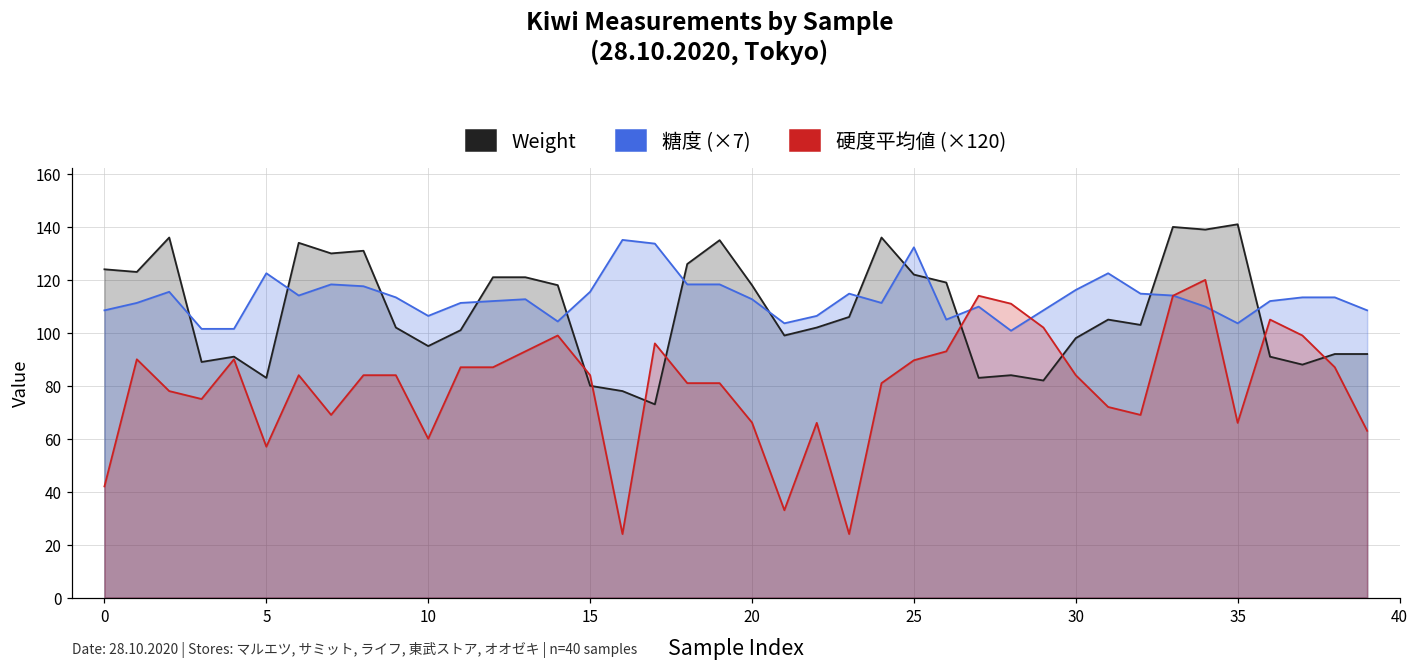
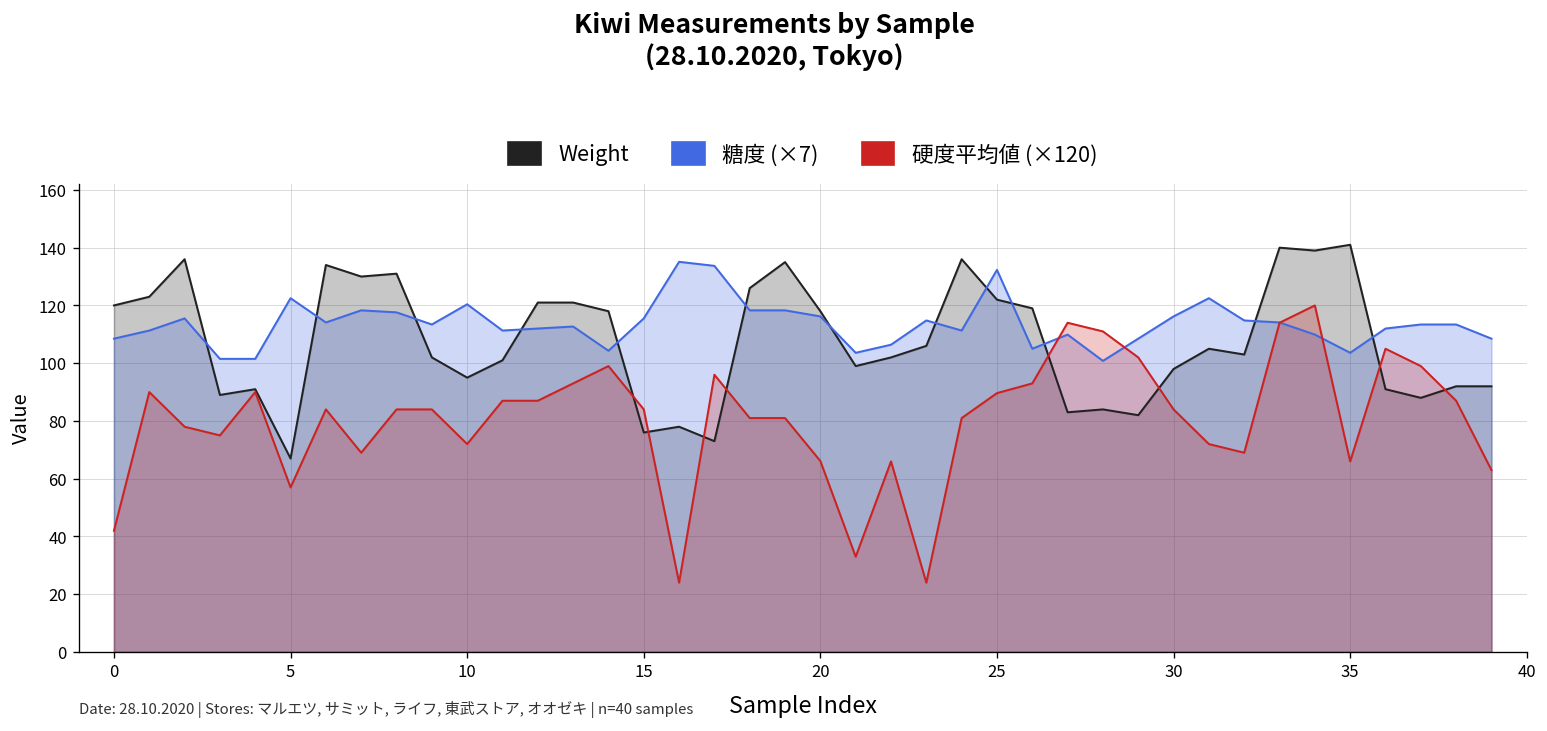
  {
    "Weight": {
-     "0": 124,
-     "5": 83,
+     "0": 120,
+     "5": 67,
      "10": 95,
-     "15": 80,
+     "15": 76,
      "20": 118,
      "25": 122,
      "30": 98,
      "35": 141
    },
    "糖度 (×7)": {
      "0": 109,
      "5": 123,
-     "10": 106,
+     "10": 120,
      "15": 116,
-     "20": 113,
+     "20": 116,
      "25": 132,
      "30": 116,
      "35": 104
    },
    "硬度平均値 (×120)": {
      "0": 42,
      "5": 57,
-     "10": 60,
+     "10": 72,
      "15": 84,
      "20": 66,
      "25": 90,
      "30": 84,
      "35": 66
    }
  }
